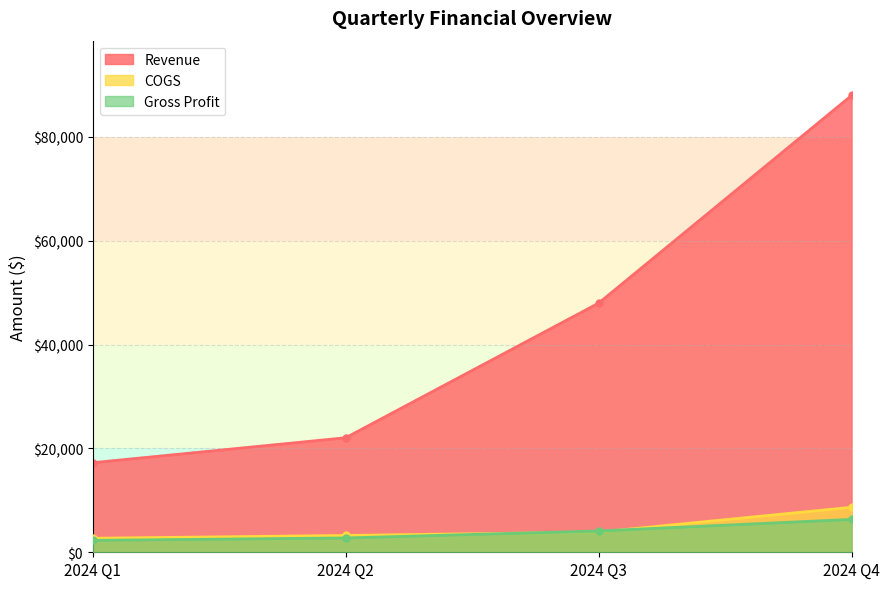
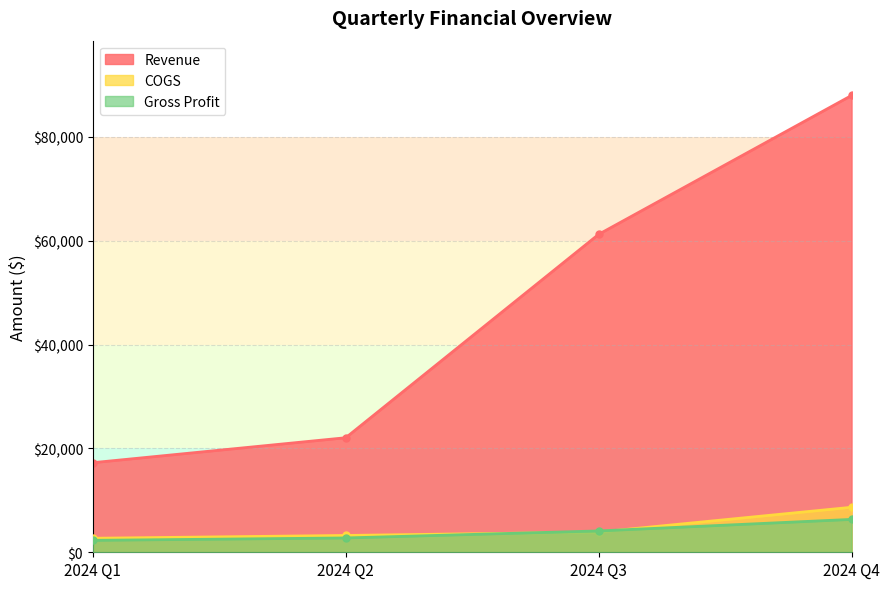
  {
    "Revenue": {
      "2024 Q1": "$17,000",
      "2024 Q2": "$22,000",
-     "2024 Q3": "$48,000",
+     "2024 Q3": "$61,000",
      "2024 Q4": "$88,000"
    },
    "COGS": {
      "2024 Q4": "$9,000"
    },
    "Gross Profit": {
      "2024 Q4": "$6,000"
    }
  }
